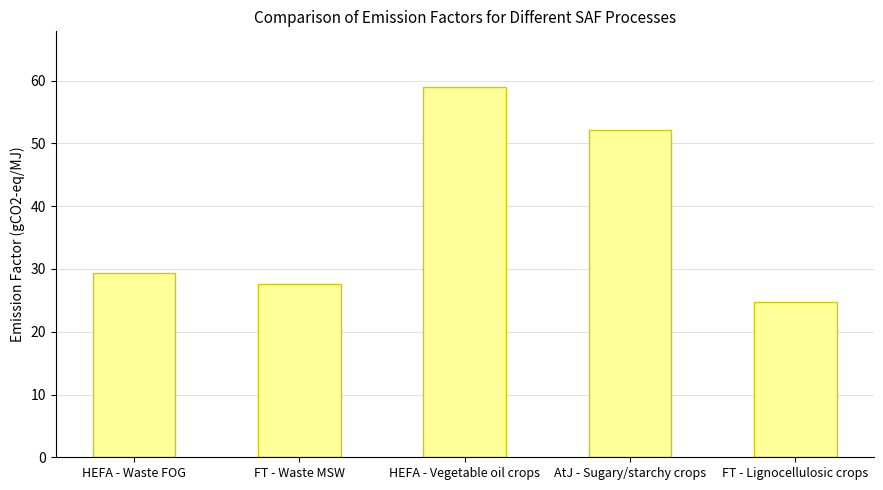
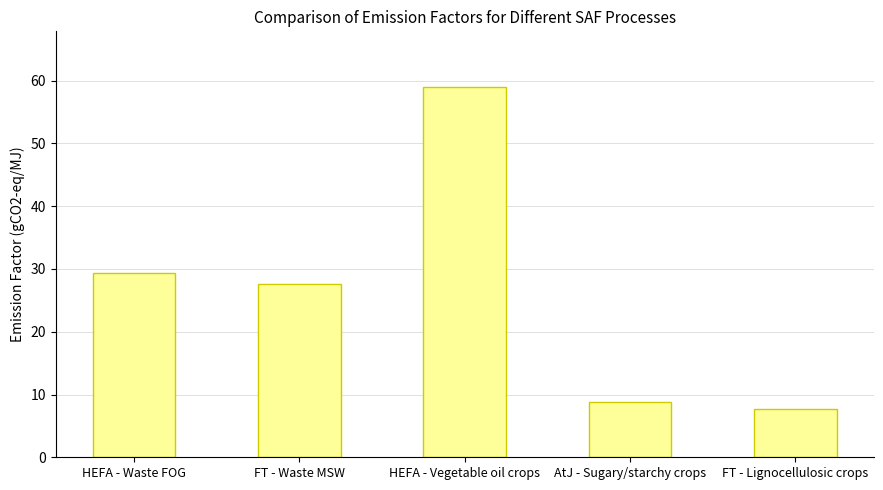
  {
    "HEFA - Waste FOG": 29,
    "FT - Waste MSW": 28,
    "HEFA - Vegetable oil crops": 59,
-   "AtJ - Sugary/starchy crops": 52,
-   "FT - Lignocellulosic crops": 25
+   "AtJ - Sugary/starchy crops": 9,
+   "FT - Lignocellulosic crops": 8
  }
